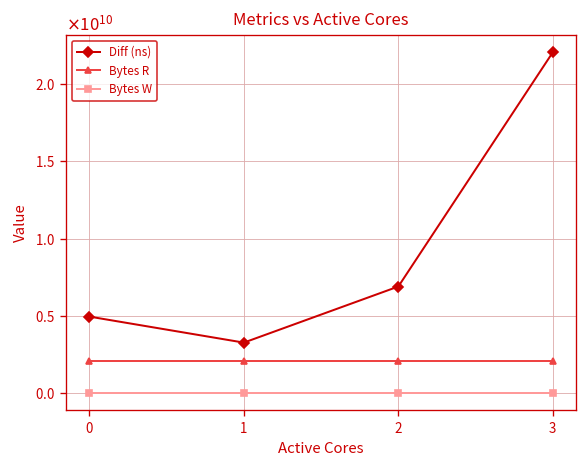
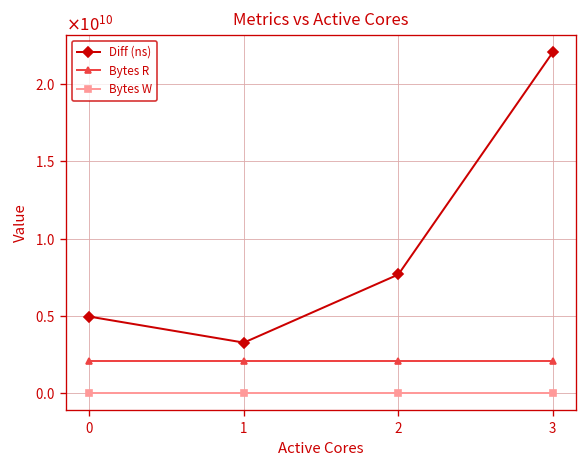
  {
    "Diff (ns)": {
      "0": 4900000000,
      "1": 3300000000,
-     "2": 6900000000,
+     "2": 7700000000,
      "3": 22100000000
    },
    "Bytes R": {
      "0": 2100000000,
      "1": 2100000000,
      "2": 2100000000,
      "3": 2100000000
    },
    "Bytes W": {
      "0": 0,
      "1": 0,
      "2": 0,
      "3": 0
    }
  }
